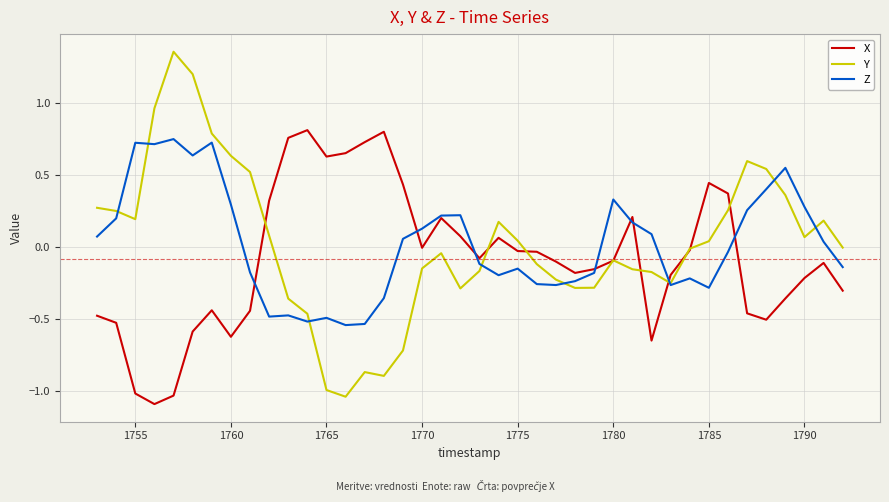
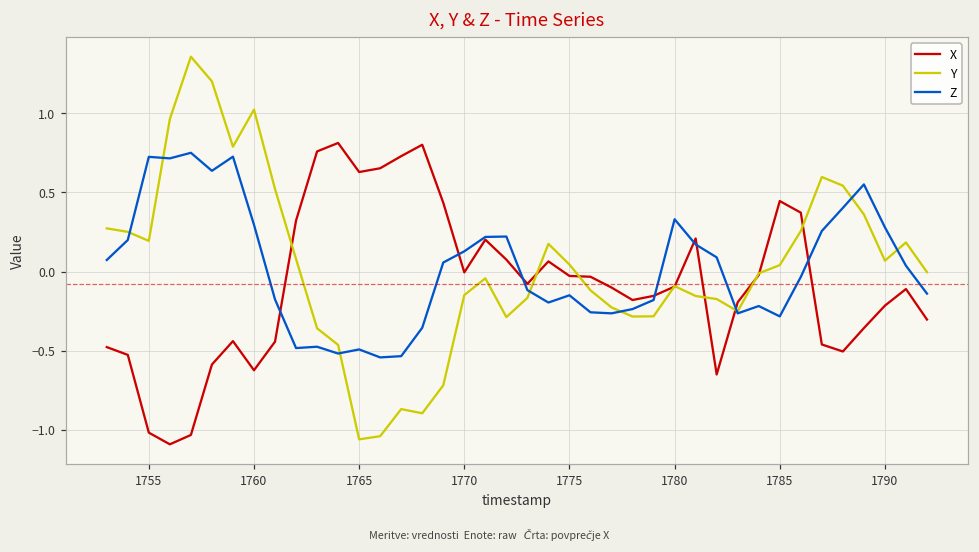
  {
    "X": {
      "1755": -1.02,
      "1760": -0.62,
      "1765": 0.63,
      "1770": 0.00,
      "1775": -0.03,
      "1785": 0.45,
      "1790": -0.21
    },
    "Y": {
      "1755": 0.19,
-     "1760": 0.63,
-     "1765": -0.99,
+     "1760": 1.02,
+     "1765": -1.06,
      "1770": -0.15,
      "1775": 0.04,
      "1785": 0.04,
      "1790": 0.07
    },
    "Z": {
      "1755": 0.73,
      "1760": 0.30,
      "1765": -0.49,
      "1770": 0.13,
      "1775": -0.15,
      "1780": 0.33,
      "1785": -0.28,
      "1790": 0.28
    }
  }
